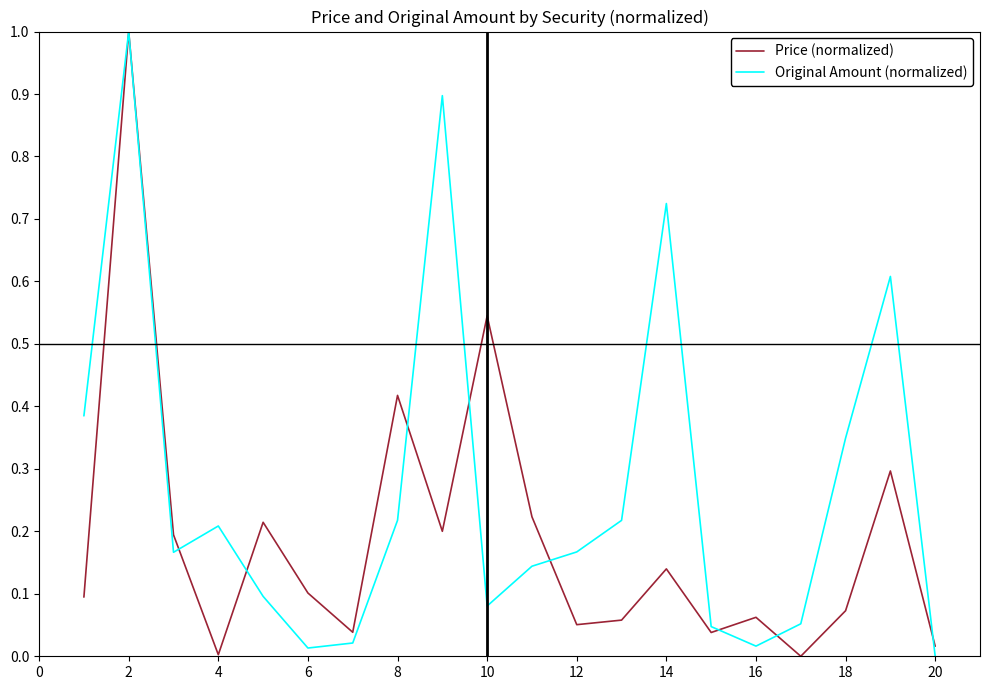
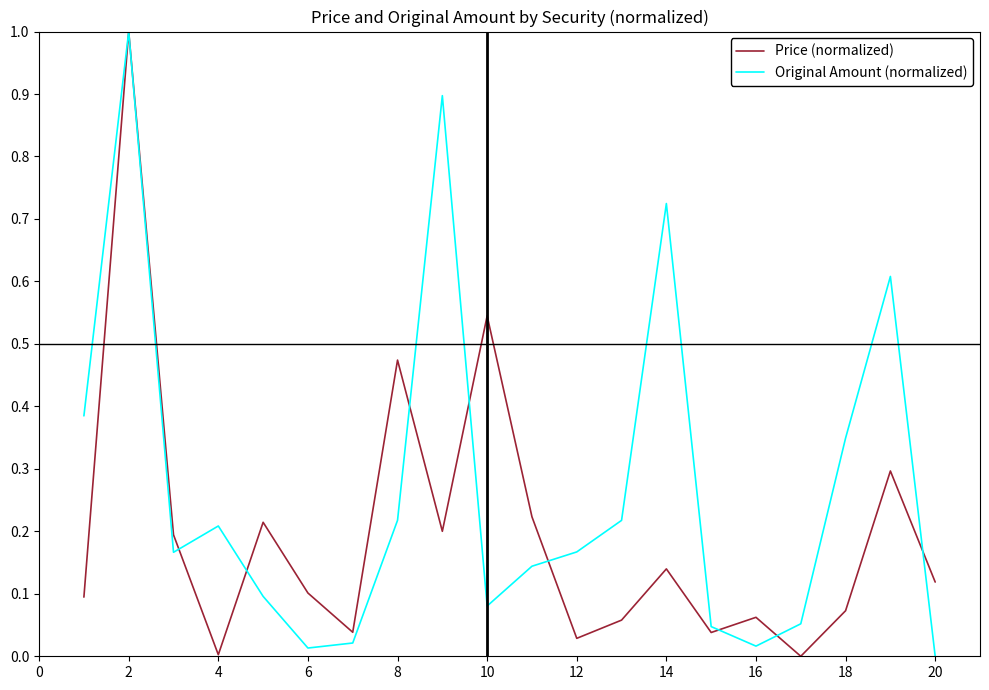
  {
    "Price (normalized)": {
      "4": 0.00,
      "6": 0.10,
-     "8": 0.42,
+     "8": 0.47,
      "10": 0.54,
-     "12": 0.05,
+     "12": 0.03,
      "14": 0.14,
      "16": 0.06,
      "18": 0.07,
-     "20": 0.02
+     "20": 0.12
    },
    "Original Amount (normalized)": {
      "4": 0.21,
      "6": 0.01,
      "8": 0.22,
      "10": 0.08,
      "12": 0.17,
      "14": 0.72,
      "16": 0.02,
      "18": 0.35,
      "20": 0.00
    }
  }
